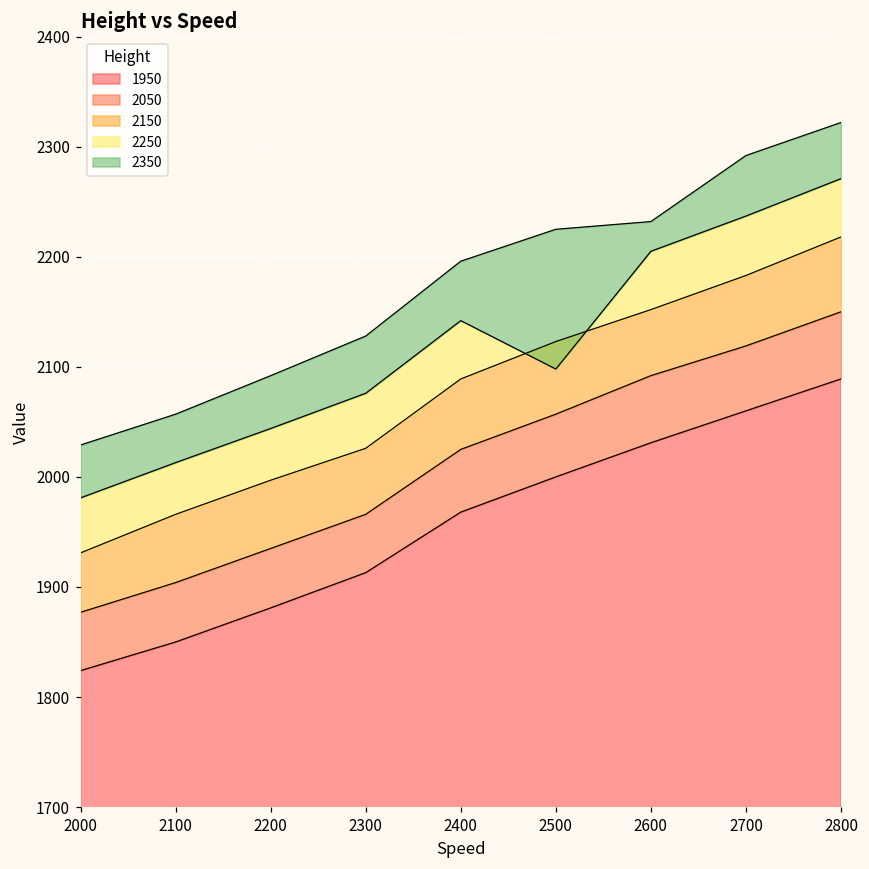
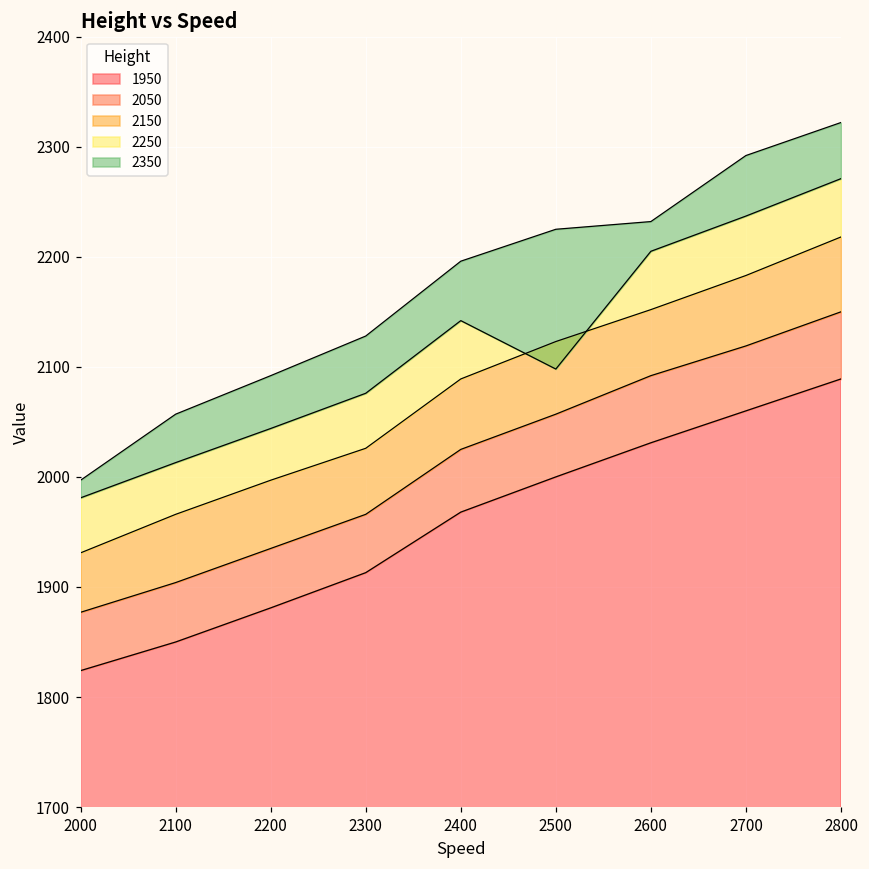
  {
    "2350": {
-     "2000": 2029,
+     "2000": 1997,
      "2100": 2057,
      "2200": 2092,
      "2300": 2128,
      "2400": 2196,
      "2500": 2225,
      "2600": 2232,
      "2700": 2292,
      "2800": 2322
    }
  }
